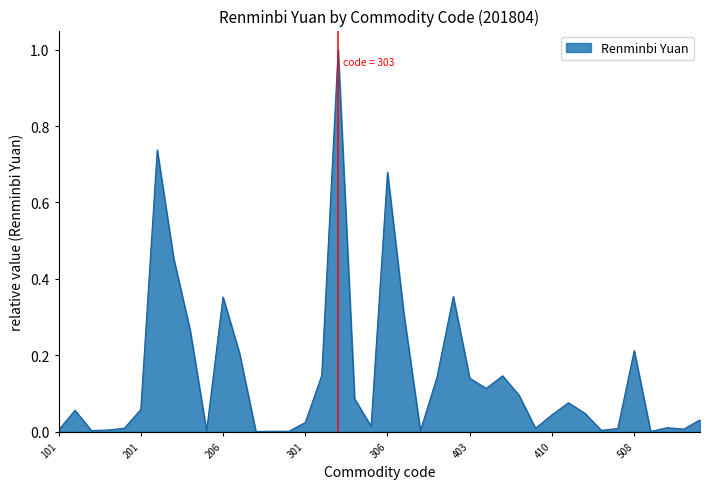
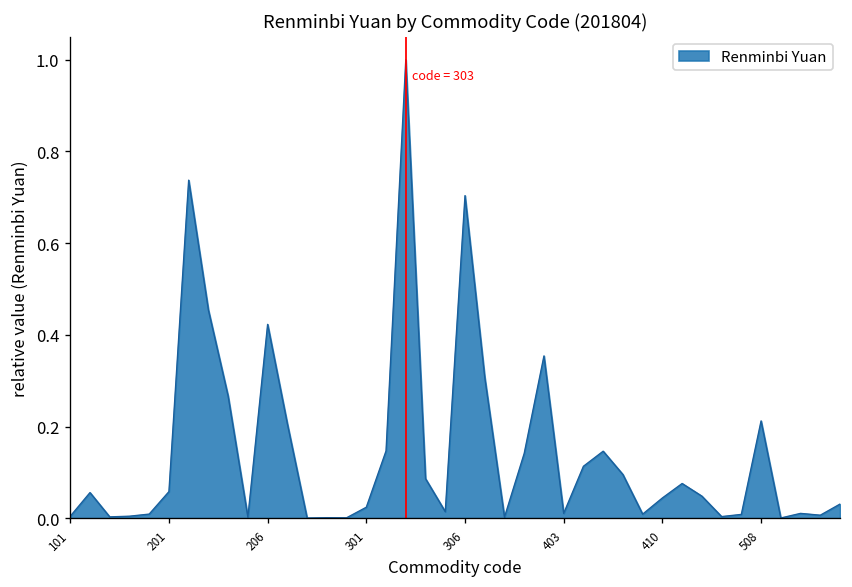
  {
    "101": 0.00,
    "201": 0.06,
-   "206": 0.35,
+   "206": 0.42,
    "301": 0.02,
-   "306": 0.68,
-   "403": 0.14,
+   "306": 0.70,
+   "403": 0.01,
    "410": 0.04,
    "508": 0.21
  }
